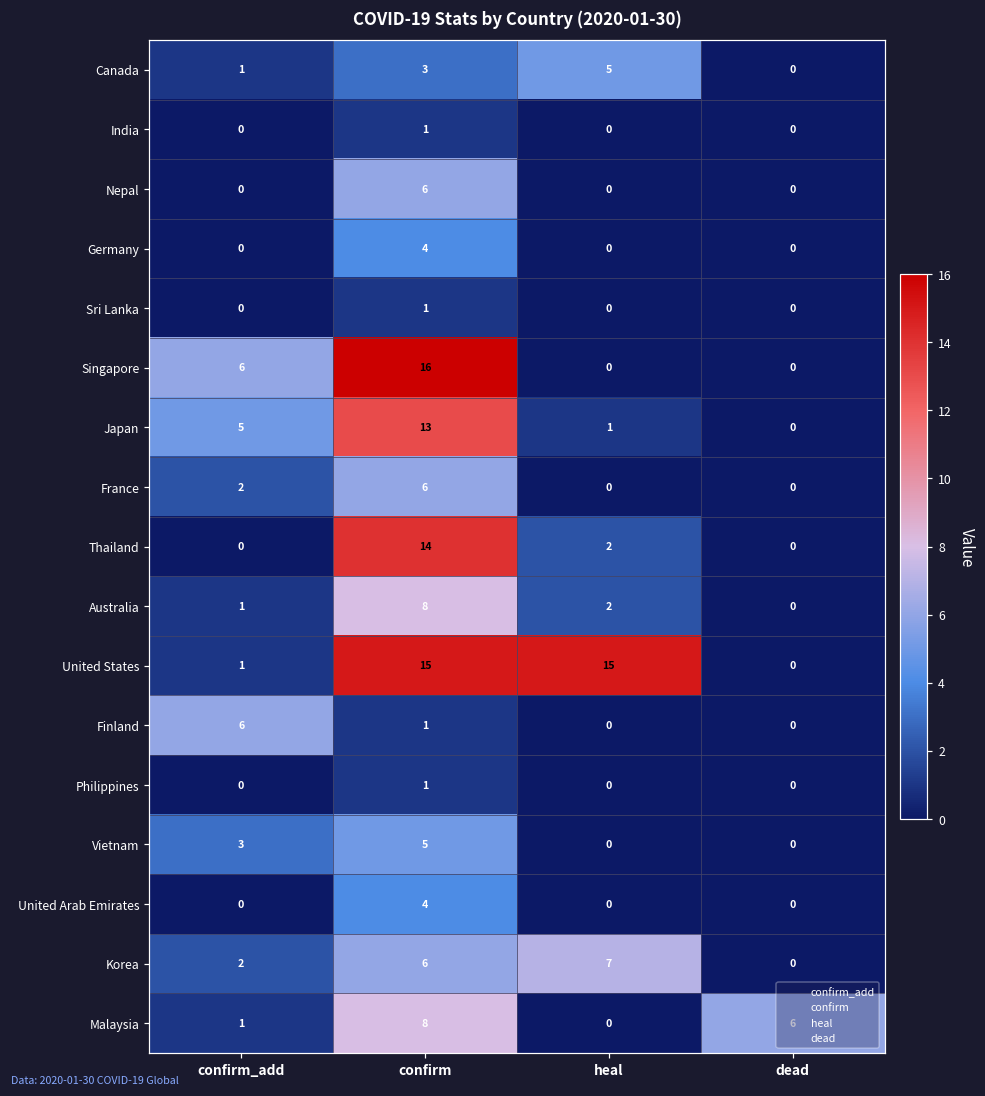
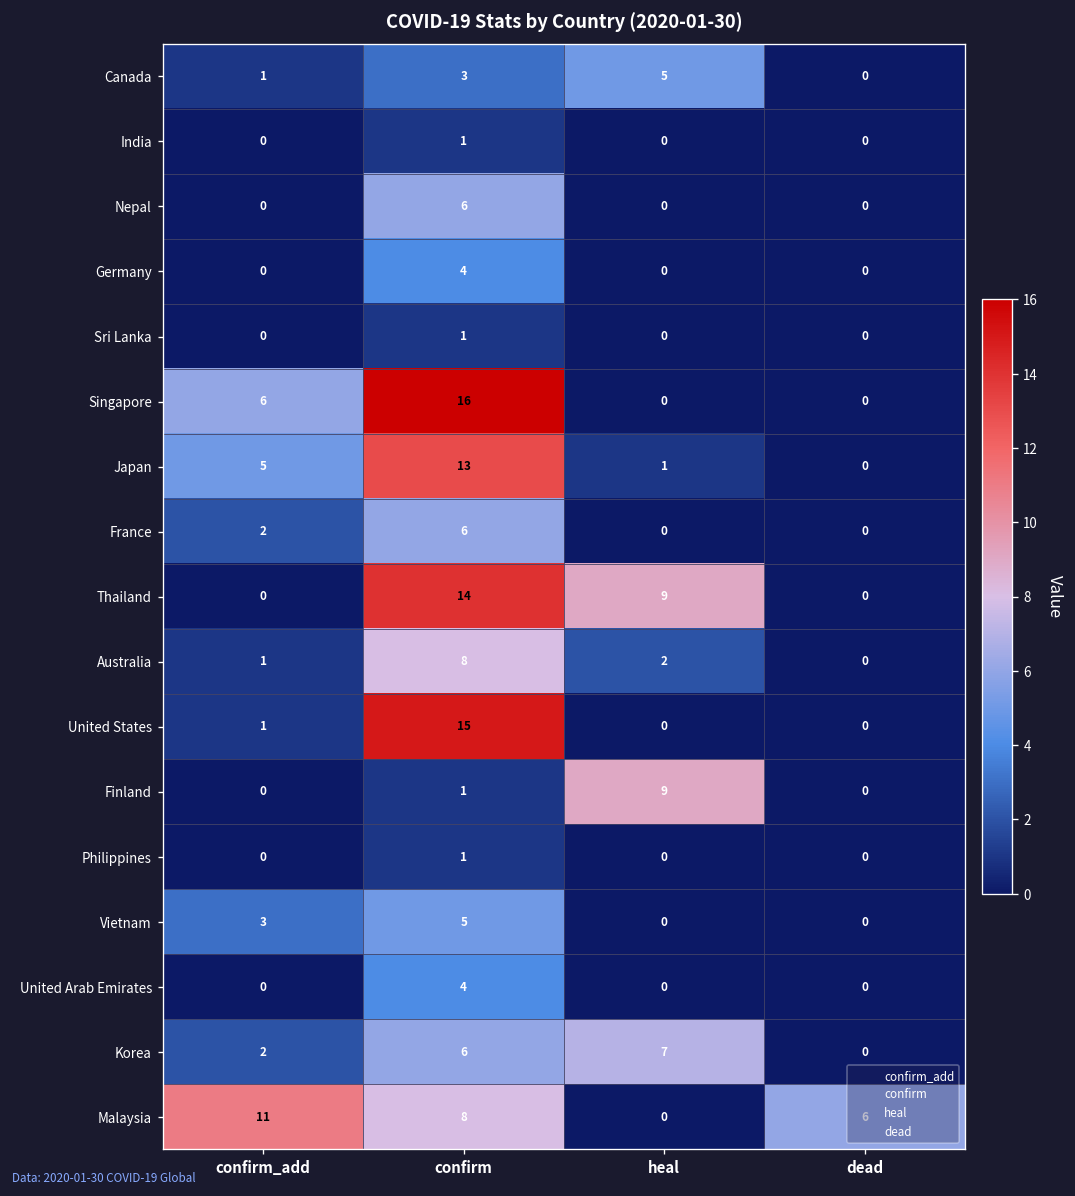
  {
    "Canada": {
      "confirm_add": 1,
      "confirm": 3,
      "heal": 5,
      "dead": 0
    },
    "India": {
      "confirm_add": 0,
      "confirm": 1,
      "heal": 0,
      "dead": 0
    },
    "Nepal": {
      "confirm_add": 0,
      "confirm": 6,
      "heal": 0,
      "dead": 0
    },
    "Germany": {
      "confirm_add": 0,
      "confirm": 4,
      "heal": 0,
      "dead": 0
    },
    "Sri Lanka": {
      "confirm_add": 0,
      "confirm": 1,
      "heal": 0,
      "dead": 0
    },
    "Singapore": {
      "confirm_add": 6,
      "confirm": 16,
      "heal": 0,
      "dead": 0
    },
    "Japan": {
      "confirm_add": 5,
      "confirm": 13,
      "heal": 1,
      "dead": 0
    },
    "France": {
      "confirm_add": 2,
      "confirm": 6,
      "heal": 0,
      "dead": 0
    },
    "Thailand": {
      "confirm_add": 0,
      "confirm": 14,
-     "heal": 2,
+     "heal": 9,
      "dead": 0
    },
    "Australia": {
      "confirm_add": 1,
      "confirm": 8,
      "heal": 2,
      "dead": 0
    },
    "United States": {
      "confirm_add": 1,
      "confirm": 15,
-     "heal": 15,
+     "heal": 0,
      "dead": 0
    },
    "Finland": {
-     "confirm_add": 6,
+     "confirm_add": 0,
      "confirm": 1,
-     "heal": 0,
+     "heal": 9,
      "dead": 0
    },
    "Philippines": {
      "confirm_add": 0,
      "confirm": 1,
      "heal": 0,
      "dead": 0
    },
    "Vietnam": {
      "confirm_add": 3,
      "confirm": 5,
      "heal": 0,
      "dead": 0
    },
    "United Arab Emirates": {
      "confirm_add": 0,
      "confirm": 4,
      "heal": 0,
      "dead": 0
    },
    "Korea": {
      "confirm_add": 2,
      "confirm": 6,
      "heal": 7,
      "dead": 0
    },
    "Malaysia": {
-     "confirm_add": 1,
+     "confirm_add": 11,
      "confirm": 8,
      "heal": 0
    }
  }
